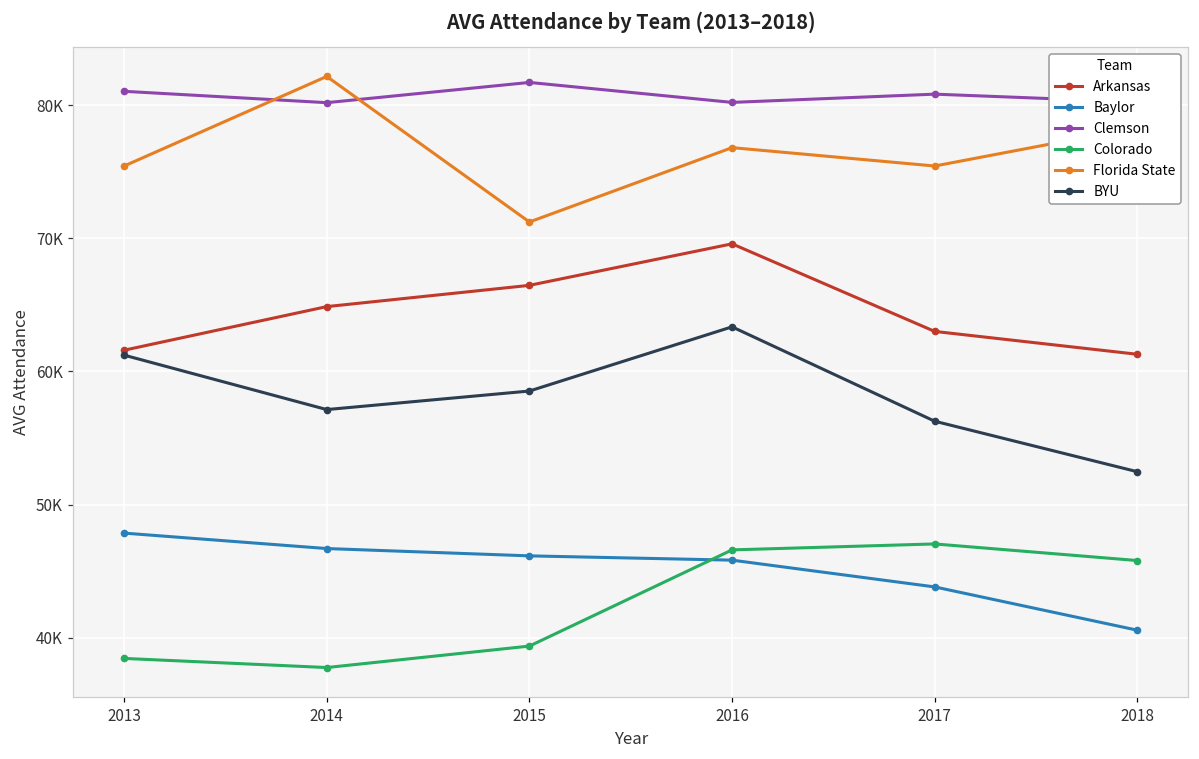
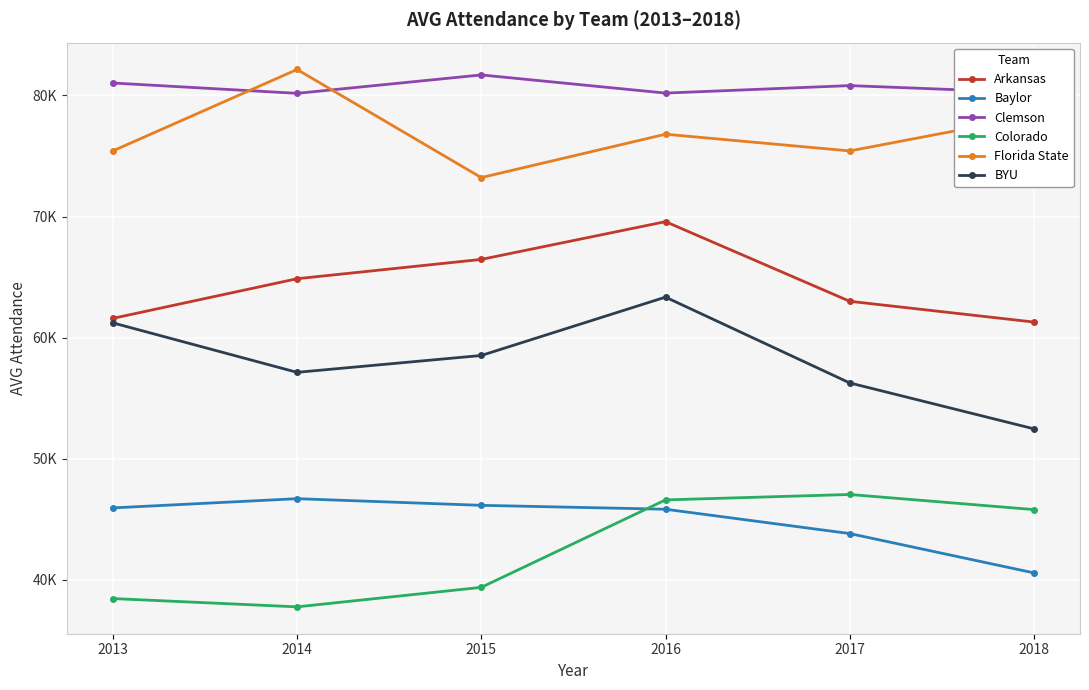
  {
    "Arkansas": {
      "2013": 61600,
      "2014": 64900,
      "2015": 66500,
      "2016": 69600,
      "2017": 63000,
      "2018": 61300
    },
    "Baylor": {
-     "2013": 47900,
+     "2013": 45900,
      "2014": 46700,
      "2015": 46200,
      "2016": 45800,
      "2017": 43800,
      "2018": 40600
    },
    "Clemson": {
      "2013": 81000,
      "2014": 80200,
      "2015": 81700,
      "2016": 80200,
      "2017": 80800
    },
    "Colorado": {
      "2013": 38500,
      "2014": 37800,
      "2015": 39400,
      "2016": 46600,
      "2017": 47100,
      "2018": 45800
    },
    "Florida State": {
      "2013": 75400,
      "2014": 82100,
-     "2015": 71200,
+     "2015": 73200,
      "2016": 76800,
      "2017": 75400
    },
    "BYU": {
      "2013": 61200,
      "2014": 57100,
      "2015": 58500,
      "2016": 63300,
      "2017": 56300,
      "2018": 52500
    }
  }
